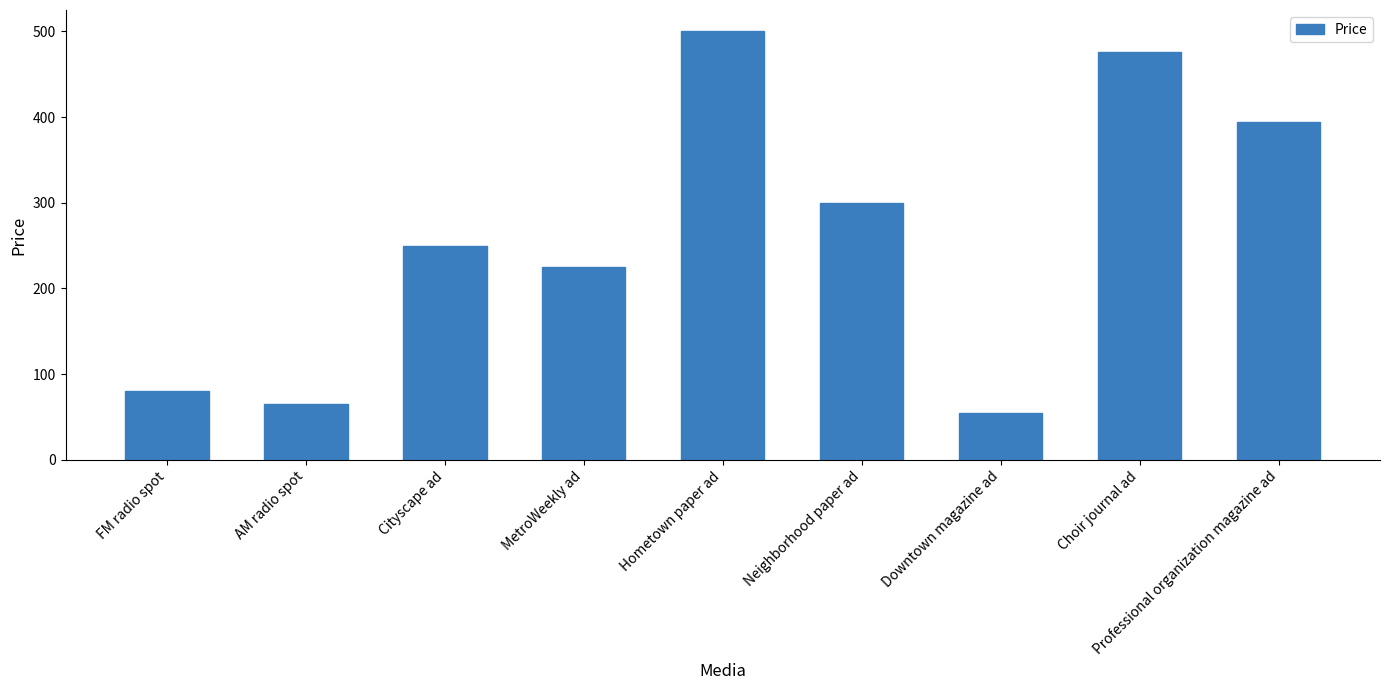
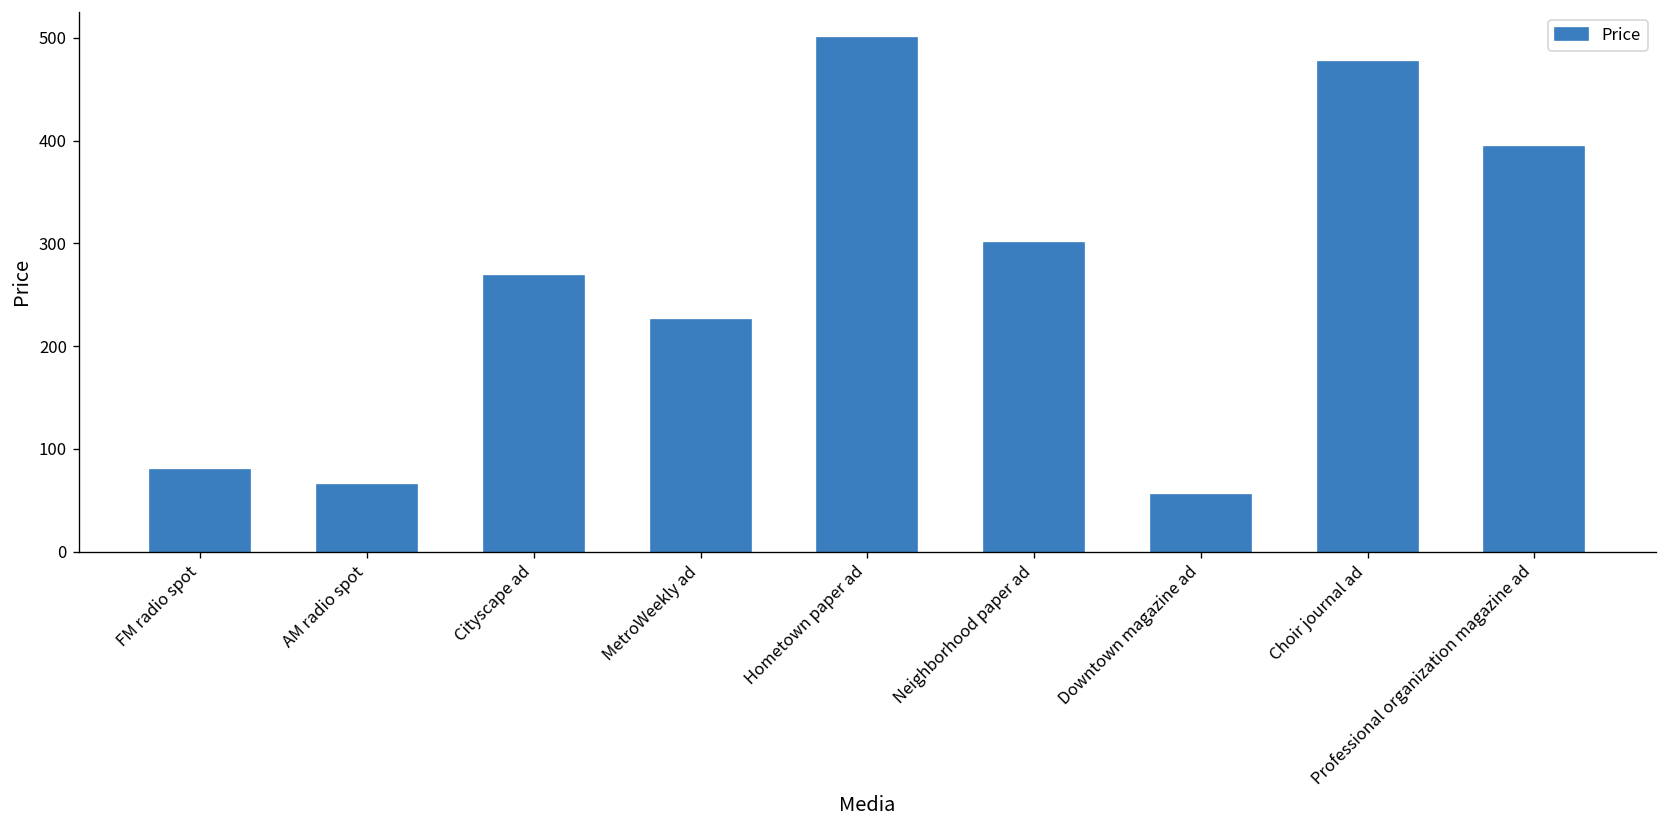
  {
    "FM radio spot": 80,
    "AM radio spot": 70,
-   "Cityscape ad": 250,
+   "Cityscape ad": 270,
    "MetroWeekly ad": 230,
    "Hometown paper ad": 500,
    "Neighborhood paper ad": 300,
    "Downtown magazine ad": 60,
    "Choir journal ad": 480,
    "Professional organization magazine ad": 390
  }
